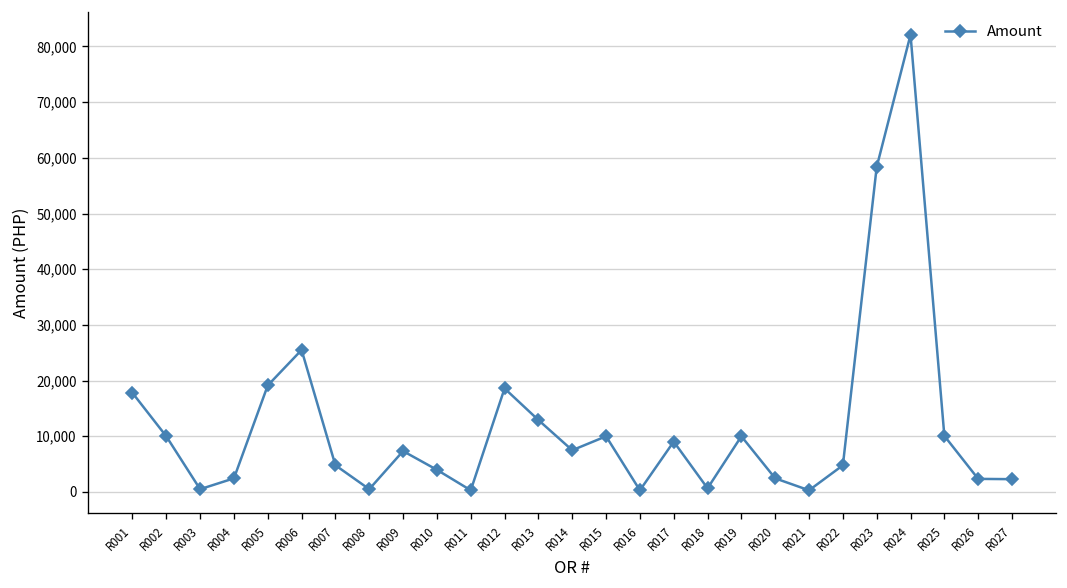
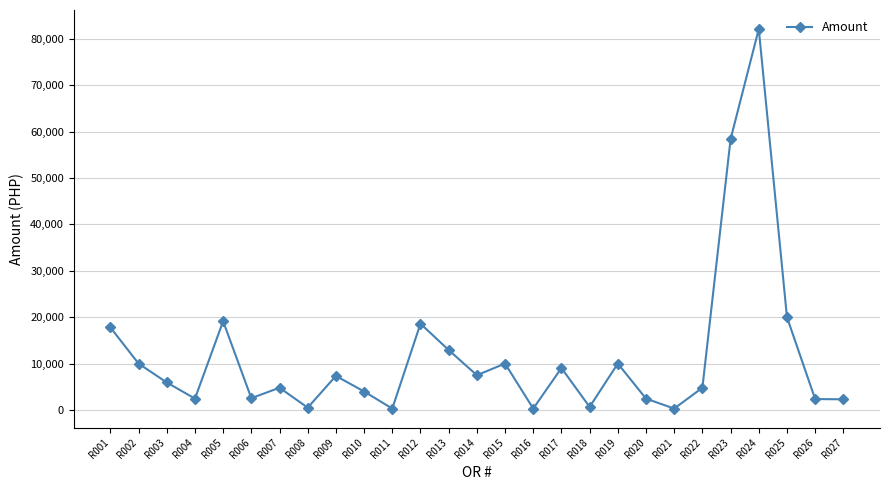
  {
    "R001": "18,000",
    "R002": "10,000",
-   "R003": "1,000",
+   "R003": "6,000",
    "R004": "2,000",
    "R005": "19,000",
-   "R006": "26,000",
+   "R006": "3,000",
    "R007": "5,000",
    "R008": "1,000",
    "R009": "7,000",
    "R010": "4,000",
    "R011": "0",
    "R012": "19,000",
    "R013": "13,000",
    "R014": "7,000",
    "R015": "10,000",
    "R016": "0",
    "R017": "9,000",
    "R018": "1,000",
    "R019": "10,000",
    "R020": "2,000",
    "R021": "0",
    "R022": "5,000",
    "R023": "58,000",
    "R024": "82,000",
-   "R025": "10,000",
+   "R025": "20,000",
    "R026": "2,000",
    "R027": "2,000"
  }
